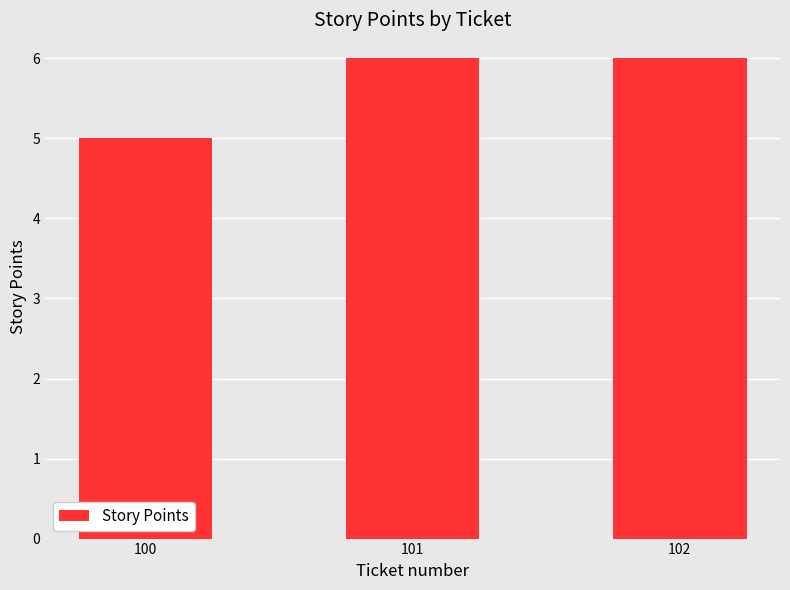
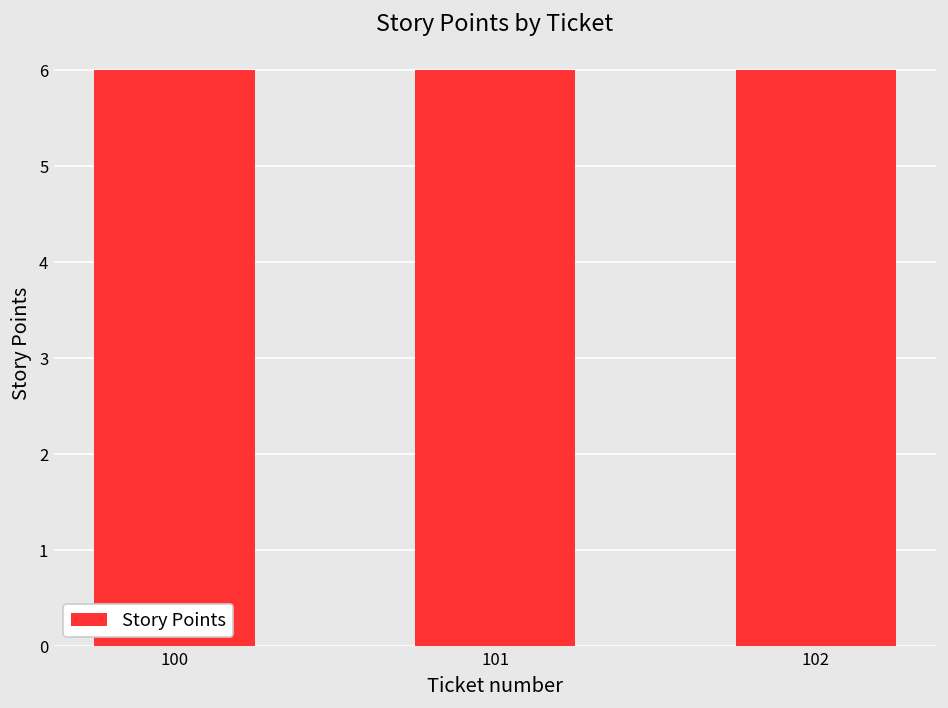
  {
-   "100": 5,
+   "100": 6,
    "101": 6,
    "102": 6
  }
